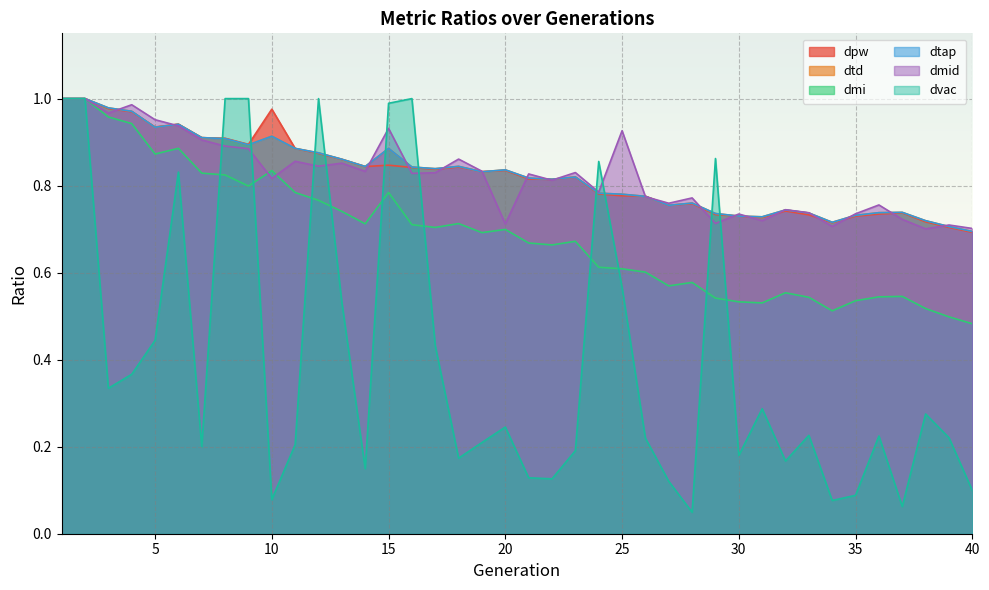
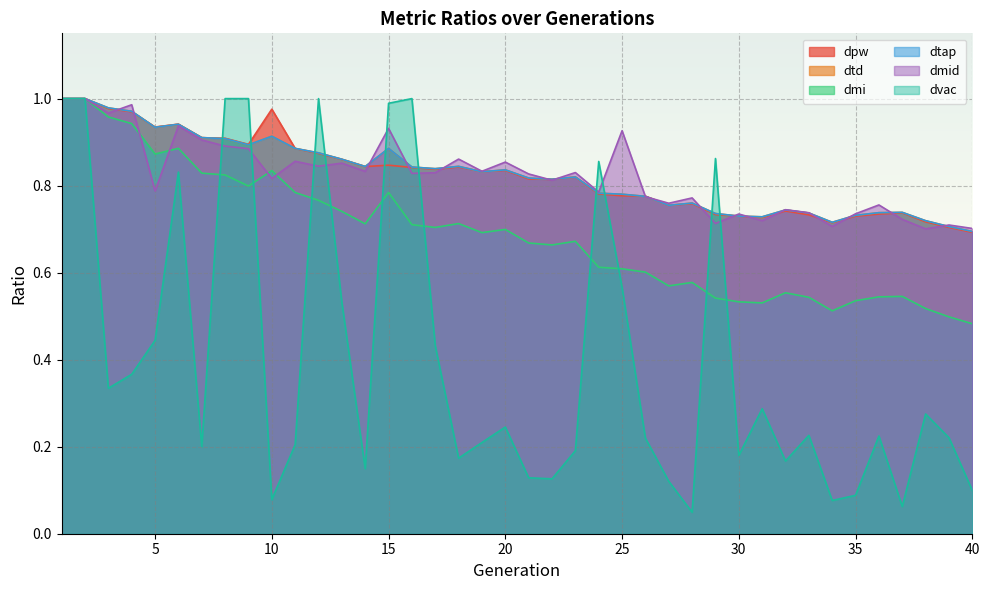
  {
    "dpw": {
      "10": 0.98,
      "15": 0.85
    },
    "dmid": {
-     "5": 0.95,
+     "5": 0.79,
      "10": 0.82,
      "15": 0.93,
-     "20": 0.71,
+     "20": 0.85,
      "25": 0.93,
      "40": 0.70
    }
  }
